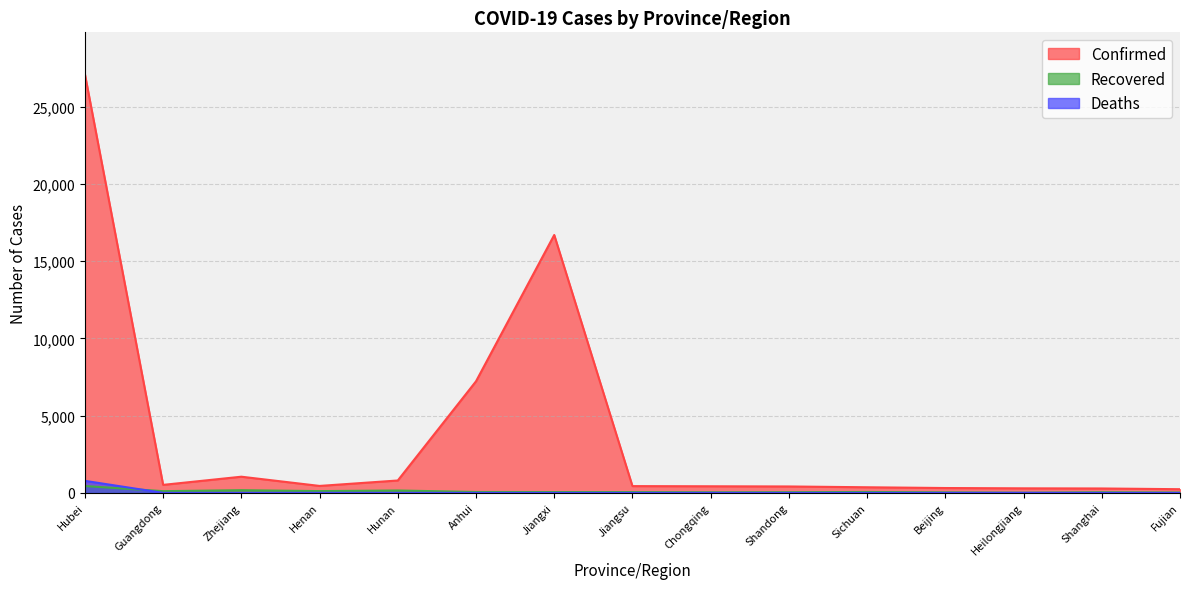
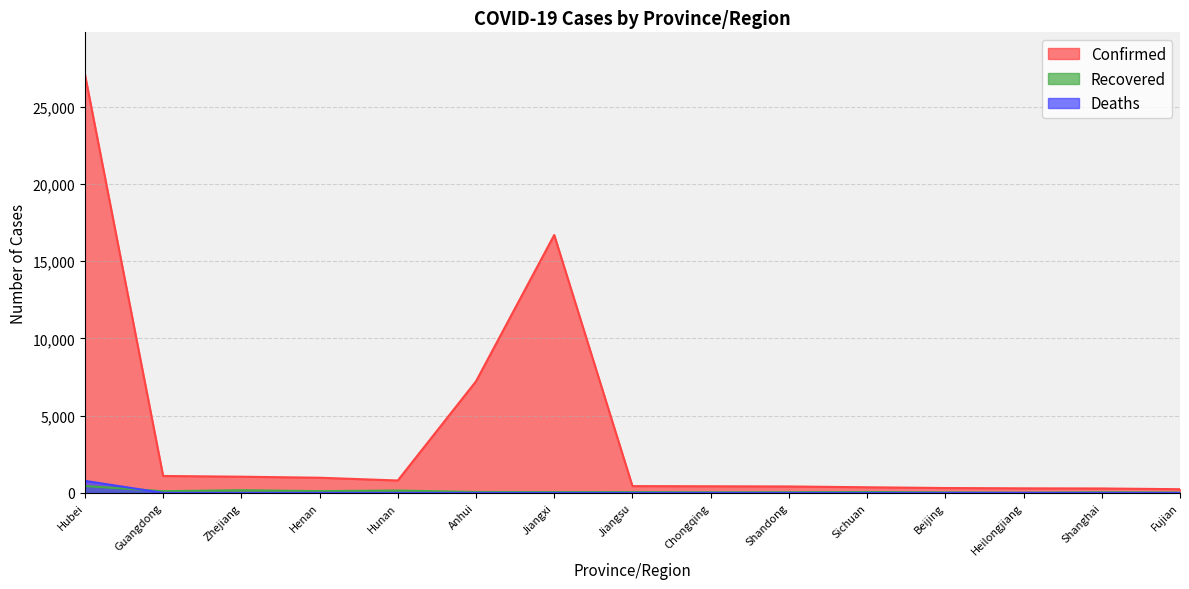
  {
    "Confirmed": {
      "Hubei": "27,100",
-     "Guangdong": "500",
+     "Guangdong": "1,100",
      "Zhejiang": "1,000",
-     "Henan": "500",
+     "Henan": "1,000",
      "Hunan": "800",
      "Anhui": "7,200",
      "Jiangxi": "16,700",
      "Jiangsu": "400",
      "Chongqing": "400",
      "Shandong": "400",
      "Sichuan": "400",
      "Beijing": "300",
      "Heilongjiang": "300",
      "Shanghai": "300",
      "Fujian": "200"
    },
    "Recovered": {
      "Hubei": "400",
      "Zhejiang": "200"
    },
    "Deaths": {
      "Hubei": "800",
      "Zhejiang": "0"
    }
  }
